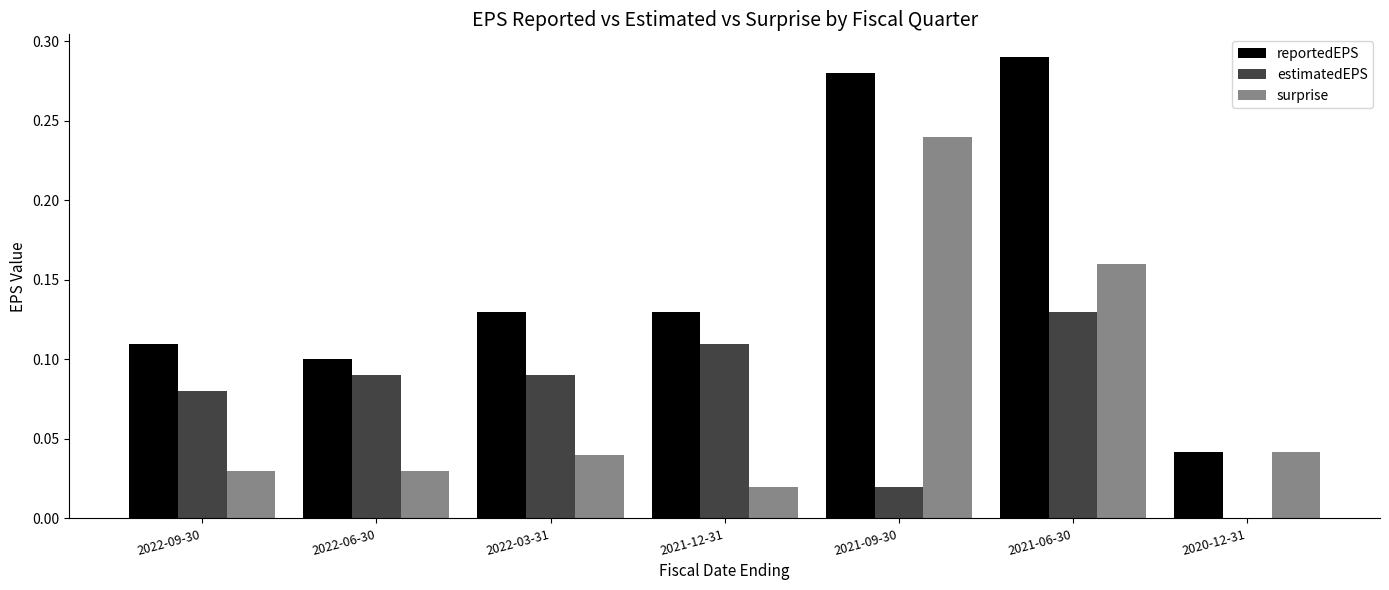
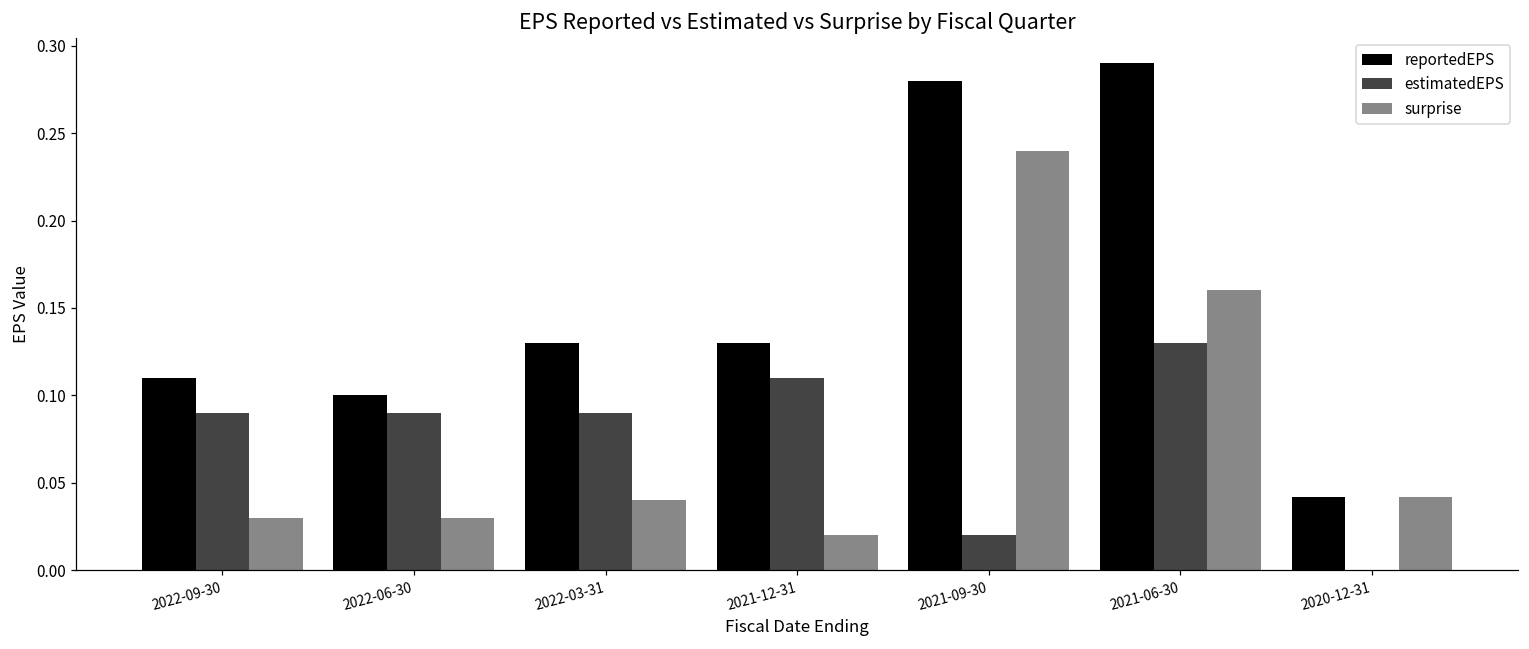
  {
    "reportedEPS": {
      "2022-09-30": 0.11,
      "2022-06-30": 0.10,
      "2022-03-31": 0.13,
      "2021-12-31": 0.13,
      "2021-09-30": 0.28,
      "2021-06-30": 0.29,
      "2020-12-31": 0.042
    },
    "estimatedEPS": {
-     "2022-09-30": 0.08,
+     "2022-09-30": 0.09,
      "2022-06-30": 0.09,
      "2022-03-31": 0.09,
      "2021-12-31": 0.11,
      "2021-09-30": 0.02,
      "2021-06-30": 0.13,
      "2020-12-31": 0.00
    },
    "surprise": {
      "2022-09-30": 0.03,
      "2022-06-30": 0.03,
      "2022-03-31": 0.04,
      "2021-12-31": 0.02,
      "2021-09-30": 0.24,
      "2021-06-30": 0.16,
      "2020-12-31": 0.042
    }
  }
